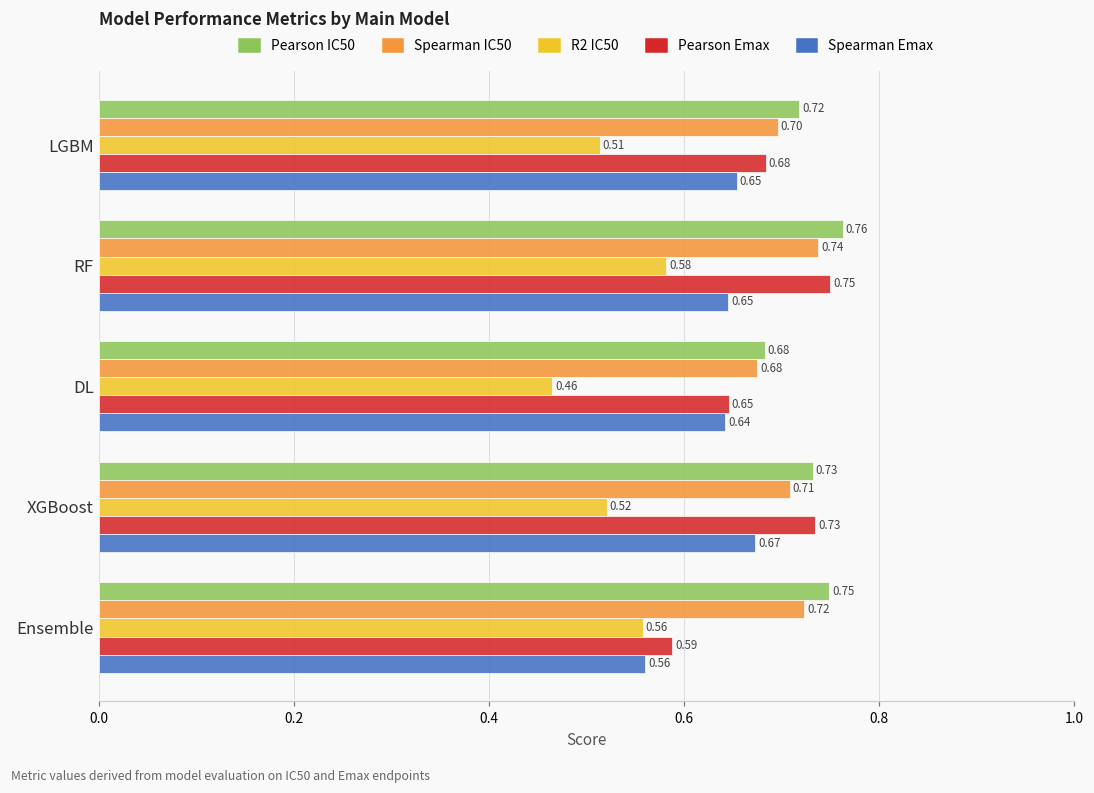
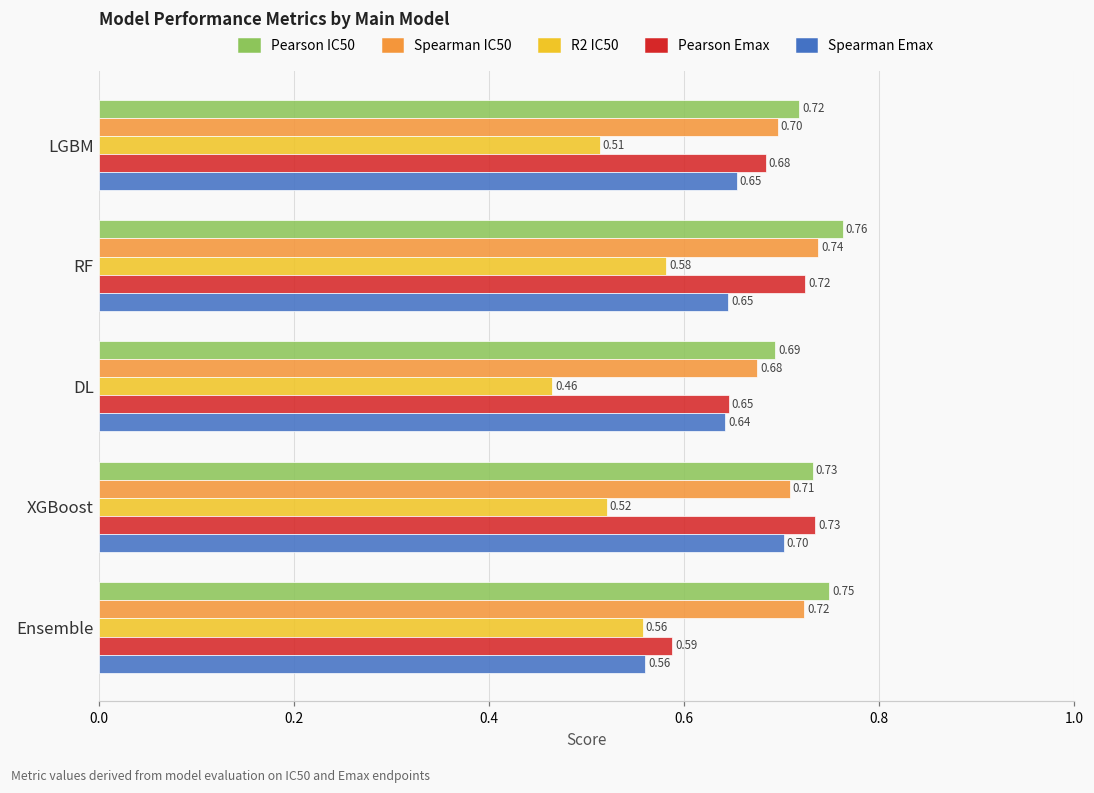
  {
    "Pearson IC50": {
      "LGBM": 0.72,
      "RF": 0.76,
-     "DL": 0.68,
+     "DL": 0.69,
      "XGBoost": 0.73,
      "Ensemble": 0.75
    },
    "Pearson Emax": {
      "LGBM": 0.68,
-     "RF": 0.75,
+     "RF": 0.72,
      "DL": 0.65,
      "XGBoost": 0.73,
      "Ensemble": 0.59
    },
    "Spearman Emax": {
      "LGBM": 0.65,
      "RF": 0.65,
      "DL": 0.64,
-     "XGBoost": 0.67,
+     "XGBoost": 0.70,
      "Ensemble": 0.56
    }
  }
